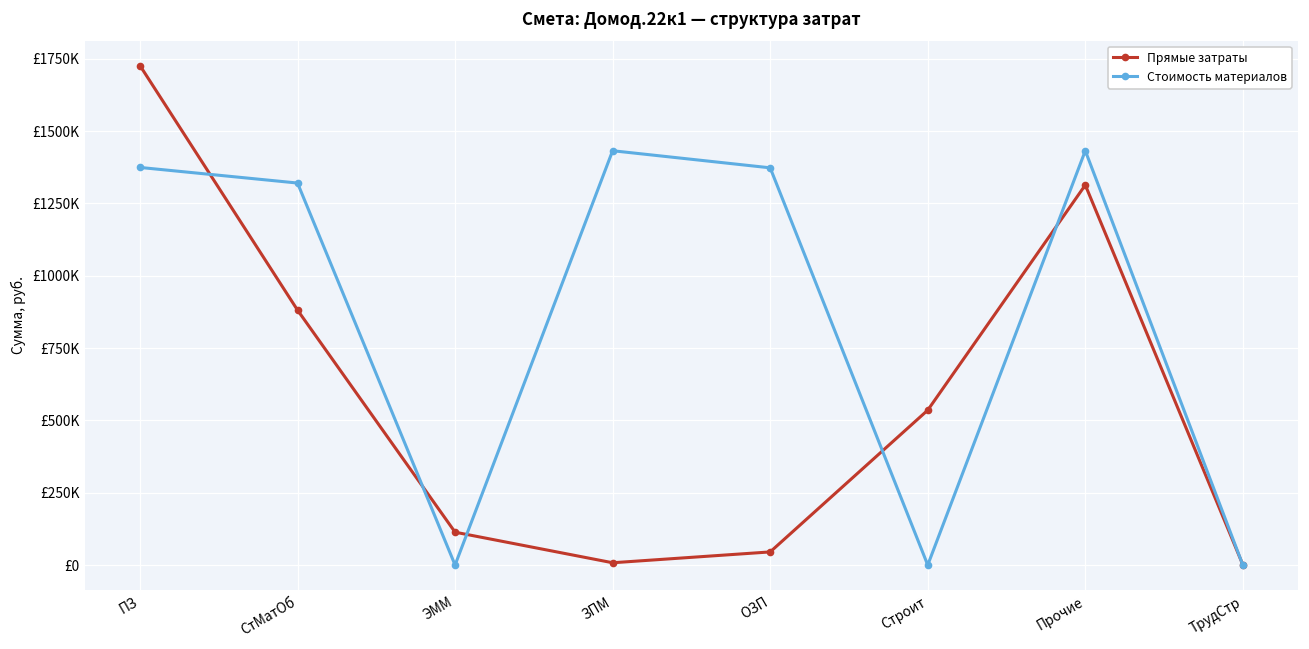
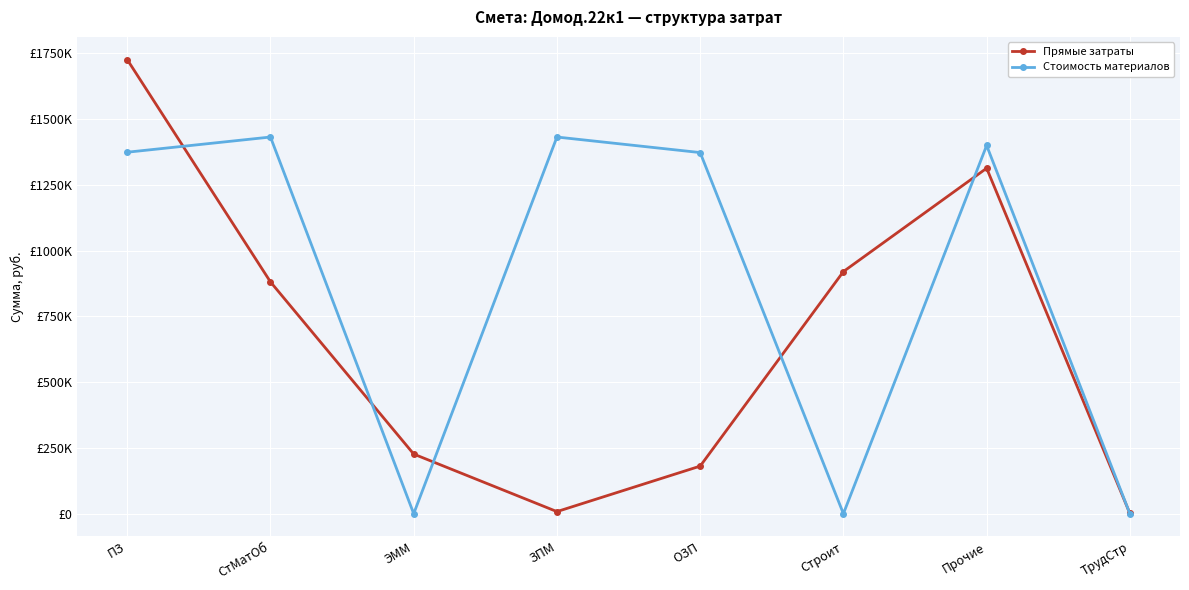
  {
    "Прямые затраты": {
      "ПЗ": "£1730000",
      "СтМатОб": "£880000",
-     "ЭММ": "£110000",
+     "ЭММ": "£230000",
      "ЗПМ": "£10000",
-     "ОЗП": "£50000",
-     "Строит": "£540000",
+     "ОЗП": "£180000",
+     "Строит": "£920000",
      "Прочие": "£1310000"
    },
    "Стоимость материалов": {
      "ПЗ": "£1370000",
-     "СтМатОб": "£1320000",
+     "СтМатОб": "£1430000",
      "ЭММ": "£0",
      "ЗПМ": "£1430000",
      "ОЗП": "£1370000",
      "Строит": "£0",
-     "Прочие": "£1430000"
+     "Прочие": "£1400000"
    }
  }
